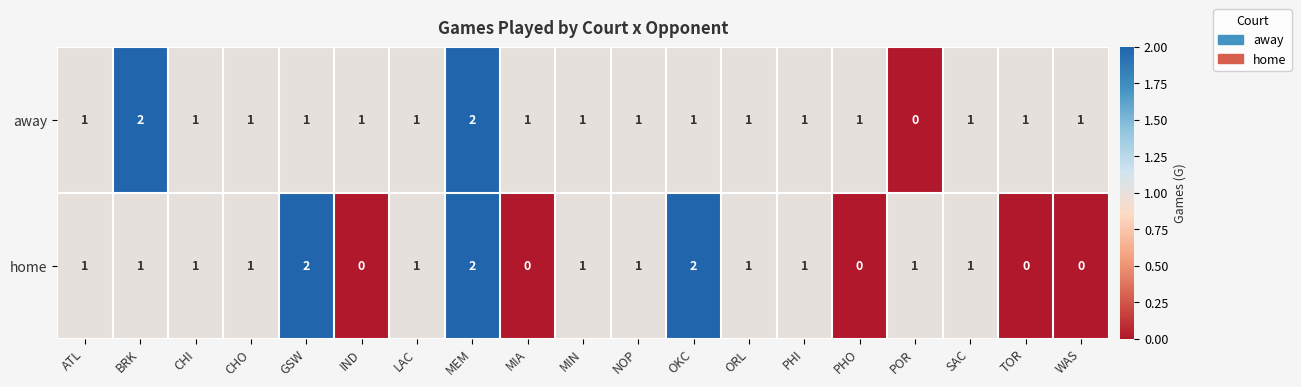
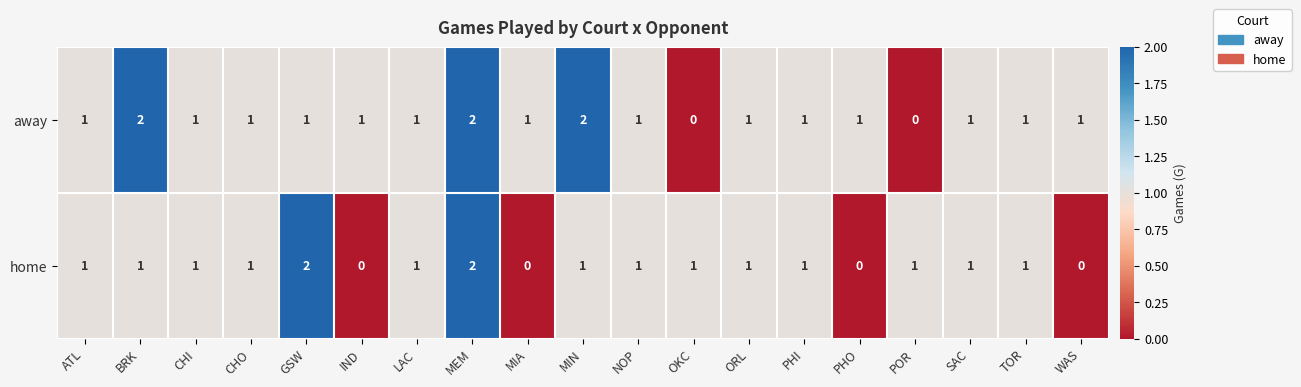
  {
    "away": {
      "ATL": 1,
      "BRK": 2,
      "CHI": 1,
      "CHO": 1,
      "GSW": 1,
      "IND": 1,
      "LAC": 1,
      "MEM": 2,
      "MIA": 1,
-     "MIN": 1,
+     "MIN": 2,
      "NOP": 1,
-     "OKC": 1,
+     "OKC": 0,
      "ORL": 1,
      "PHI": 1,
      "PHO": 1,
      "POR": 0,
      "SAC": 1,
      "TOR": 1,
      "WAS": 1
    },
    "home": {
      "ATL": 1,
      "BRK": 1,
      "CHI": 1,
      "CHO": 1,
      "GSW": 2,
      "IND": 0,
      "LAC": 1,
      "MEM": 2,
      "MIA": 0,
      "MIN": 1,
      "NOP": 1,
-     "OKC": 2,
+     "OKC": 1,
      "ORL": 1,
      "PHI": 1,
      "PHO": 0,
      "POR": 1,
      "SAC": 1,
-     "TOR": 0,
+     "TOR": 1,
      "WAS": 0
    }
  }
